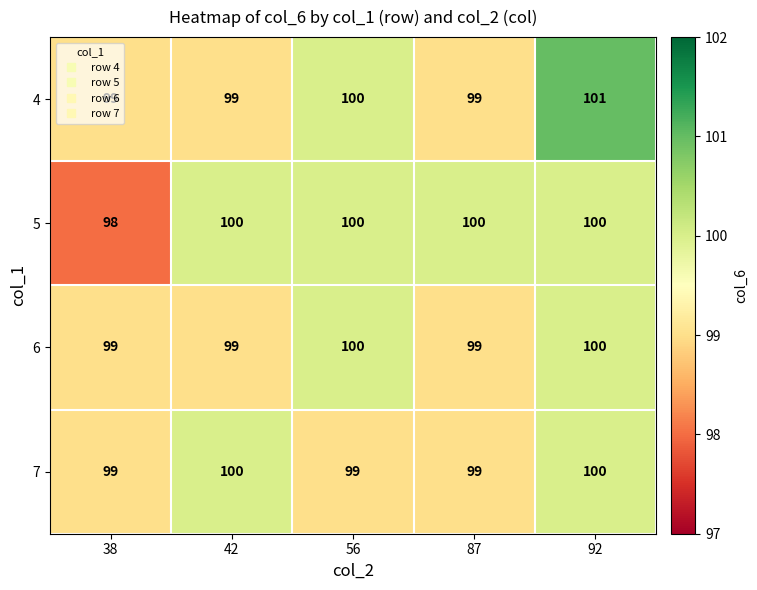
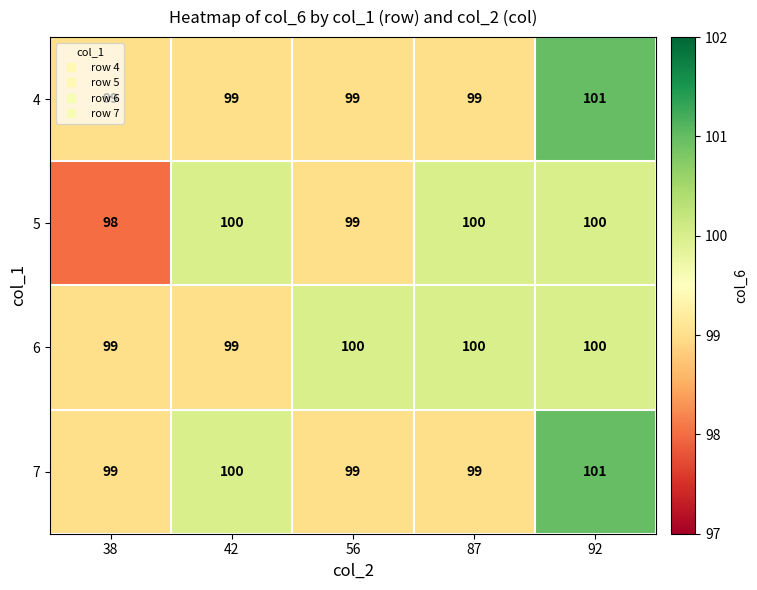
  {
    "4": {
      "42": 99,
-     "56": 100,
+     "56": 99,
      "87": 99,
      "92": 101
    },
    "5": {
      "38": 98,
      "42": 100,
-     "56": 100,
+     "56": 99,
      "87": 100,
      "92": 100
    },
    "6": {
      "38": 99,
      "42": 99,
      "56": 100,
-     "87": 99,
+     "87": 100,
      "92": 100
    },
    "7": {
      "38": 99,
      "42": 100,
      "56": 99,
      "87": 99,
-     "92": 100
+     "92": 101
    }
  }
